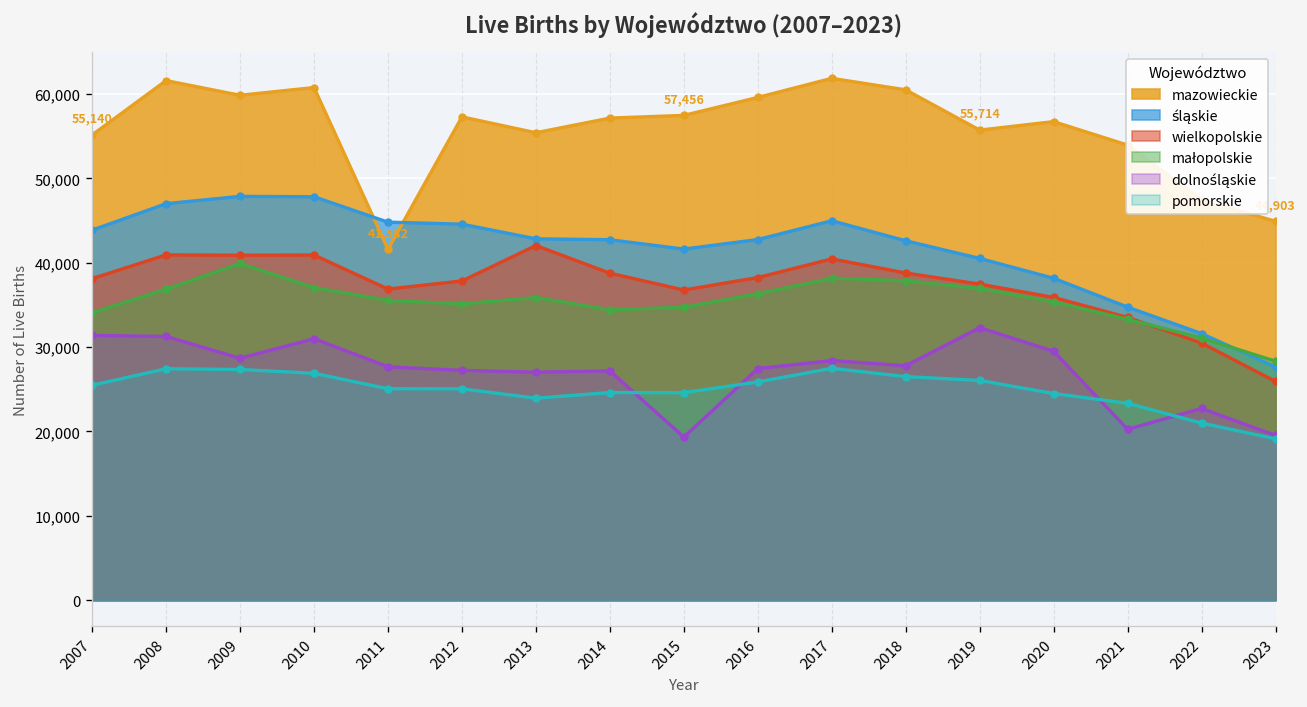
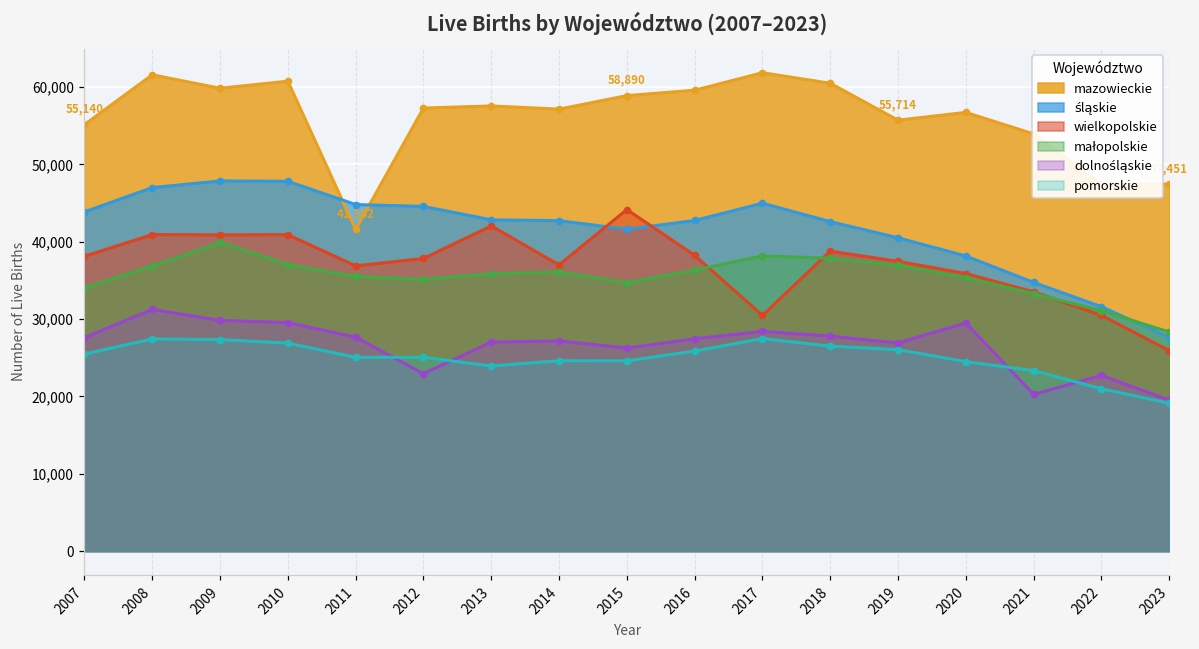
  {
    "mazowieckie": {
      "2007": "55,140",
      "2011": "41,582",
-     "2013": "55,000",
-     "2015": "57,456",
+     "2013": "58,000",
+     "2015": "58,890",
      "2019": "55,714",
-     "2023": "45,000"
+     "2023": "47,000"
    },
    "wielkopolskie": {
      "2007": "38,000",
      "2008": "41,000",
      "2009": "41,000",
      "2010": "41,000",
      "2011": "37,000",
      "2012": "38,000",
      "2013": "42,000",
-     "2014": "39,000",
-     "2015": "37,000",
+     "2014": "37,000",
+     "2015": "44,000",
      "2016": "38,000",
-     "2017": "40,000",
+     "2017": "30,000",
      "2018": "39,000",
      "2019": "37,000",
      "2020": "36,000",
      "2022": "30,000",
      "2023": "26,000"
    },
    "małopolskie": {
      "2007": "34,000",
      "2008": "37,000",
      "2009": "40,000",
      "2010": "37,000",
      "2011": "36,000",
      "2012": "35,000",
      "2013": "36,000",
-     "2014": "34,000",
+     "2014": "36,000",
      "2015": "35,000",
      "2016": "36,000",
      "2017": "38,000",
      "2018": "38,000",
      "2019": "37,000",
      "2020": "35,000",
      "2022": "31,000",
      "2023": "28,000"
    },
    "dolnośląskie": {
-     "2007": "31,000",
+     "2007": "28,000",
      "2008": "31,000",
-     "2009": "29,000",
-     "2010": "31,000",
+     "2009": "30,000",
+     "2010": "30,000",
      "2011": "28,000",
-     "2012": "27,000",
+     "2012": "23,000",
      "2013": "27,000",
      "2014": "27,000",
-     "2015": "19,000",
+     "2015": "26,000",
      "2016": "27,000",
      "2017": "28,000",
      "2018": "28,000",
-     "2019": "32,000",
+     "2019": "27,000",
      "2020": "30,000",
      "2021": "20,000",
      "2022": "23,000",
      "2023": "20,000"
    }
  }
